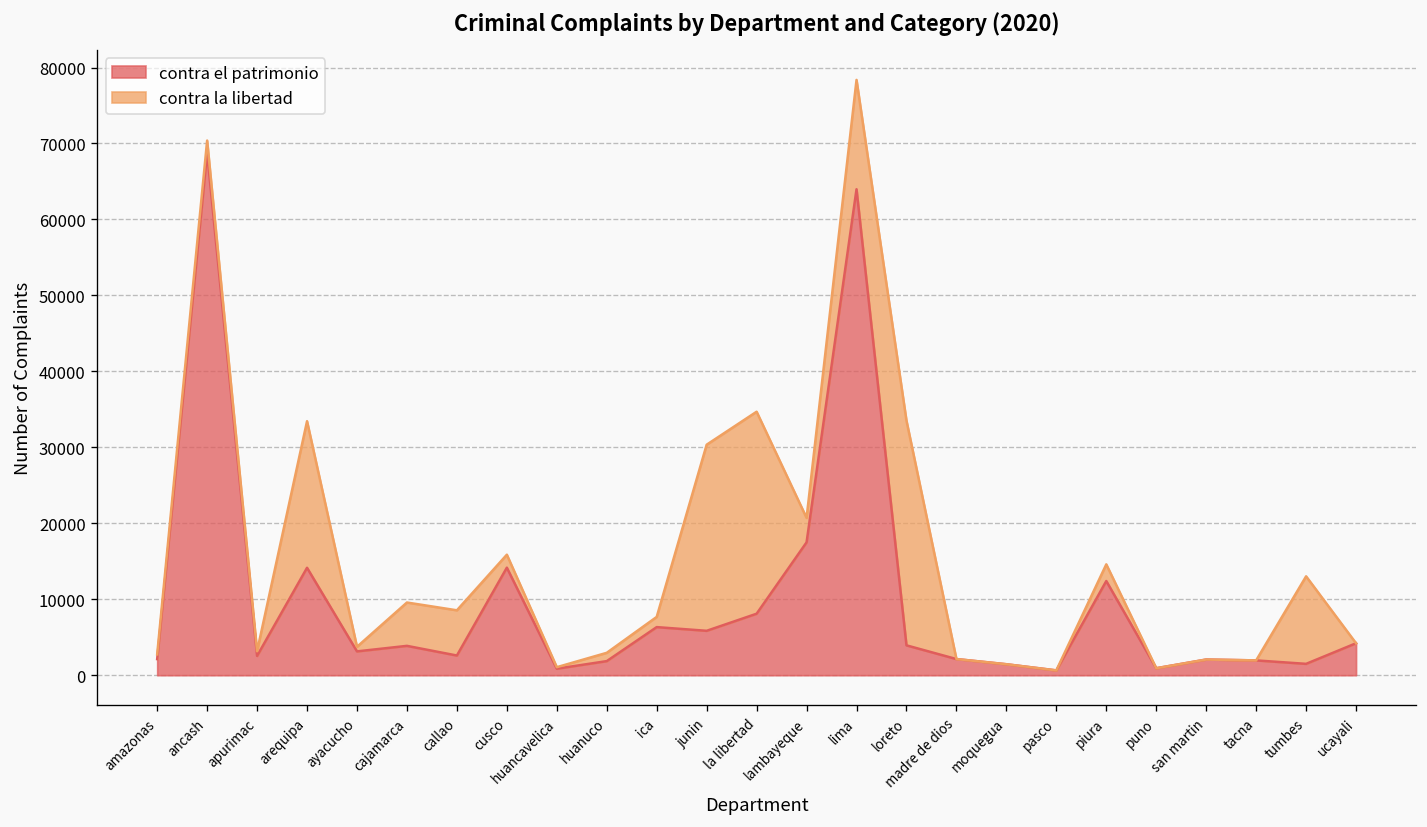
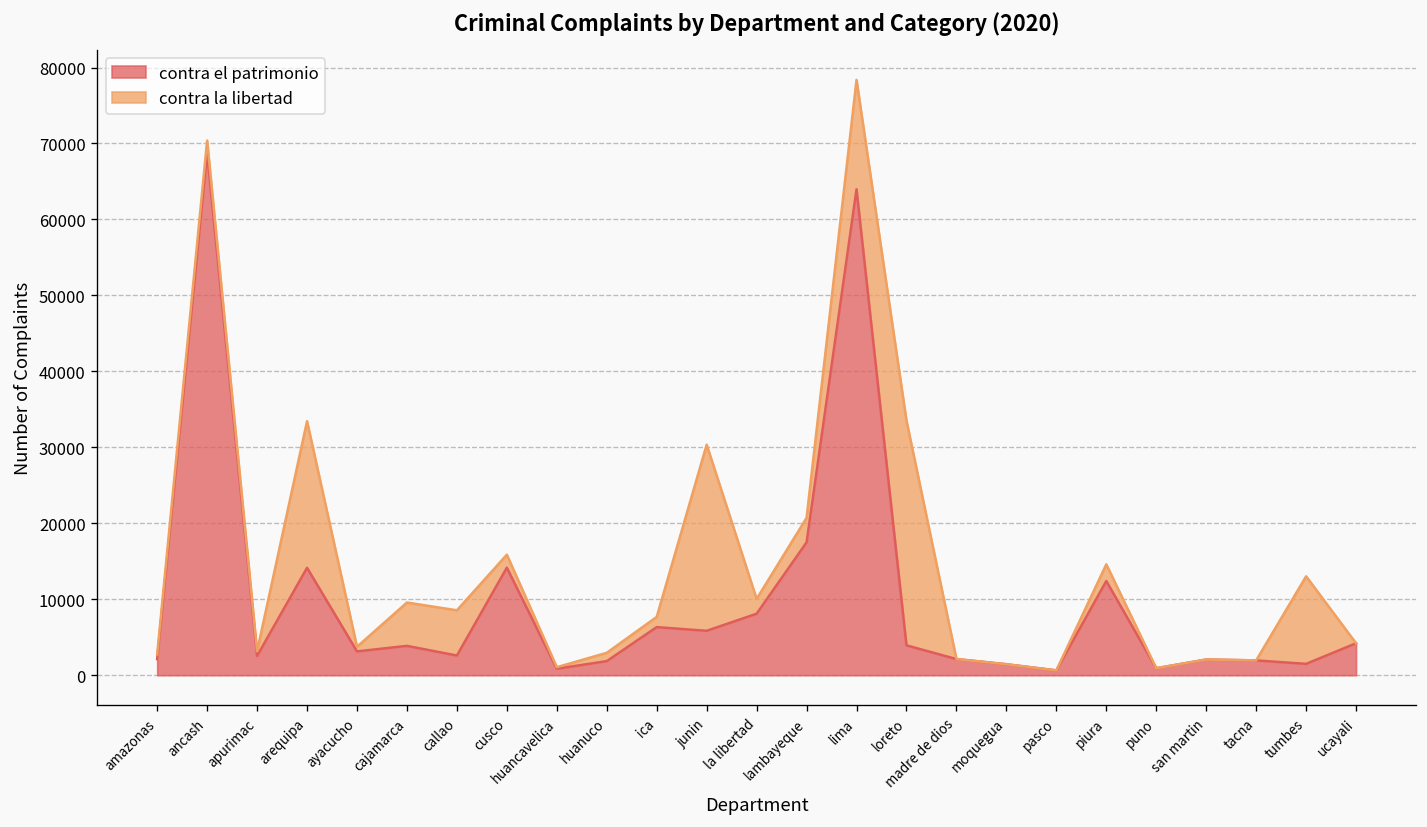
  {
    "contra el patrimonio": {
      "amazonas": 2000,
      "ancash": 69000,
      "apurimac": 3000,
      "arequipa": 14000,
      "ayacucho": 3000,
      "cajamarca": 4000,
      "callao": 3000,
      "cusco": 14000,
      "huanuco": 2000,
      "ica": 6000,
      "junin": 6000,
      "la libertad": 8000,
      "lambayeque": 17000,
      "lima": 64000,
      "loreto": 4000,
      "piura": 12000,
      "tumbes": 1000
    },
    "contra la libertad": {
      "amazonas": 1000,
      "ancash": 2000,
      "apurimac": 1000,
      "arequipa": 19000,
      "ayacucho": 1000,
      "cajamarca": 6000,
      "callao": 6000,
      "cusco": 2000,
      "huanuco": 1000,
      "ica": 1000,
      "junin": 24000,
-     "la libertad": 27000,
+     "la libertad": 2000,
      "lambayeque": 3000,
      "lima": 14000,
      "loreto": 30000,
      "piura": 2000,
      "tumbes": 12000
    }
  }
